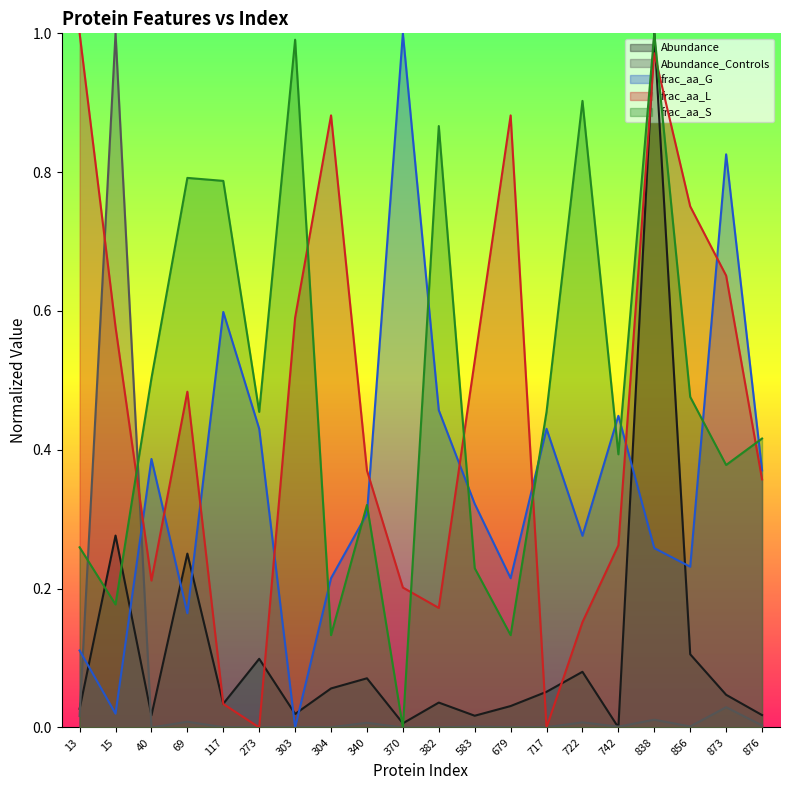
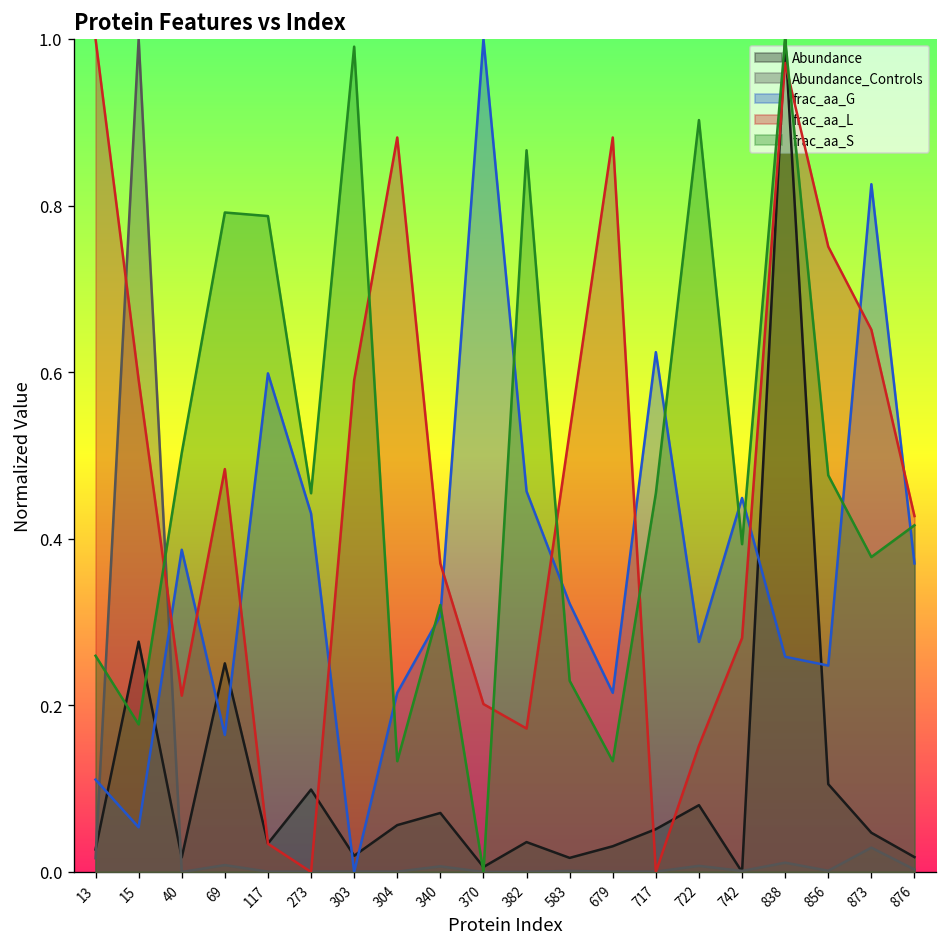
  {
    "frac_aa_G": {
      "13": 0.11,
-     "15": 0.02,
+     "15": 0.05,
      "40": 0.39,
      "69": 0.16,
      "117": 0.60,
      "273": 0.43,
      "304": 0.22,
      "340": 0.31,
      "370": 1.00,
      "382": 0.46,
      "583": 0.32,
      "679": 0.22,
-     "717": 0.43,
+     "717": 0.62,
      "722": 0.28,
      "742": 0.45,
      "838": 0.26,
-     "856": 0.23,
+     "856": 0.25,
      "873": 0.83,
      "876": 0.37
    },
    "frac_aa_L": {
      "13": 1.00,
-     "15": 0.58,
+     "15": 0.59,
      "40": 0.21,
      "69": 0.48,
      "303": 0.59,
      "304": 0.88,
      "340": 0.37,
      "370": 0.20,
      "382": 0.17,
      "583": 0.53,
      "679": 0.88,
      "722": 0.15,
-     "742": 0.26,
+     "742": 0.28,
      "856": 0.75,
      "873": 0.65,
-     "876": 0.36
+     "876": 0.43
    }
  }
